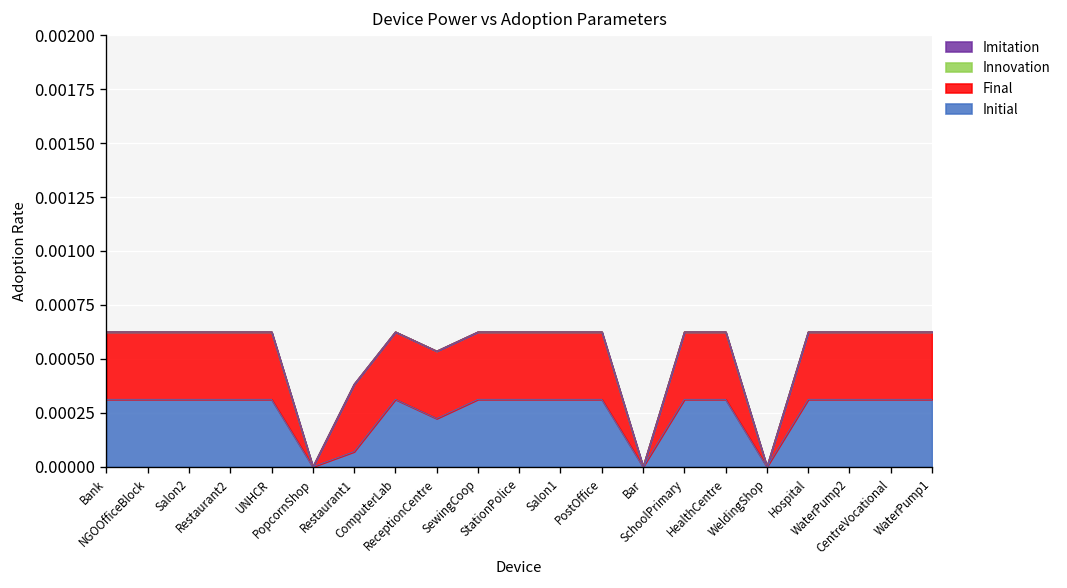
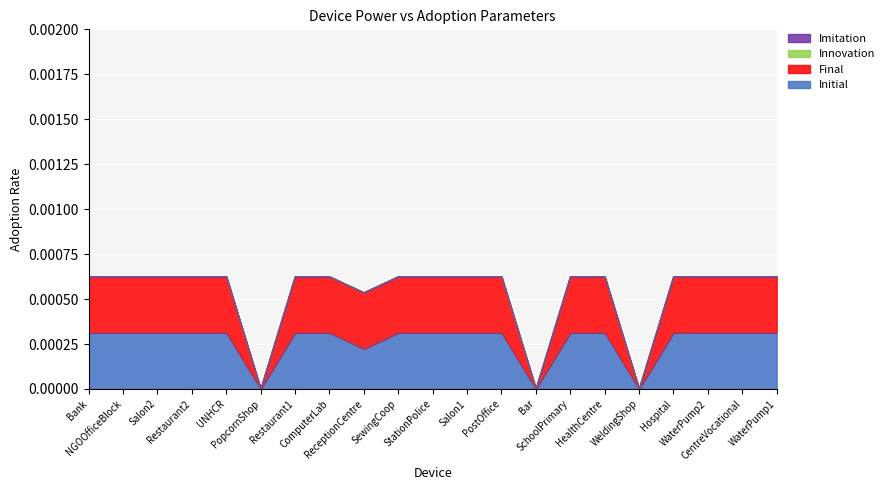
  {
    "Initial": {
      "Bank": 0.00031,
      "NGOOfficeBlock": 0.00031,
      "Salon2": 0.00031,
      "Restaurant2": 0.00031,
      "UNHCR": 0.00031,
-     "Restaurant1": 0.00007,
+     "Restaurant1": 0.00031,
      "ComputerLab": 0.00031,
      "ReceptionCentre": 0.00022,
      "SewingCoop": 0.00031,
      "StationPolice": 0.00031,
      "Salon1": 0.00031,
      "PostOffice": 0.00031,
      "SchoolPrimary": 0.00031,
      "HealthCentre": 0.00031,
      "Hospital": 0.00031,
      "WaterPump2": 0.00031,
      "CentreVocational": 0.00031,
      "WaterPump1": 0.00031
    }
  }
